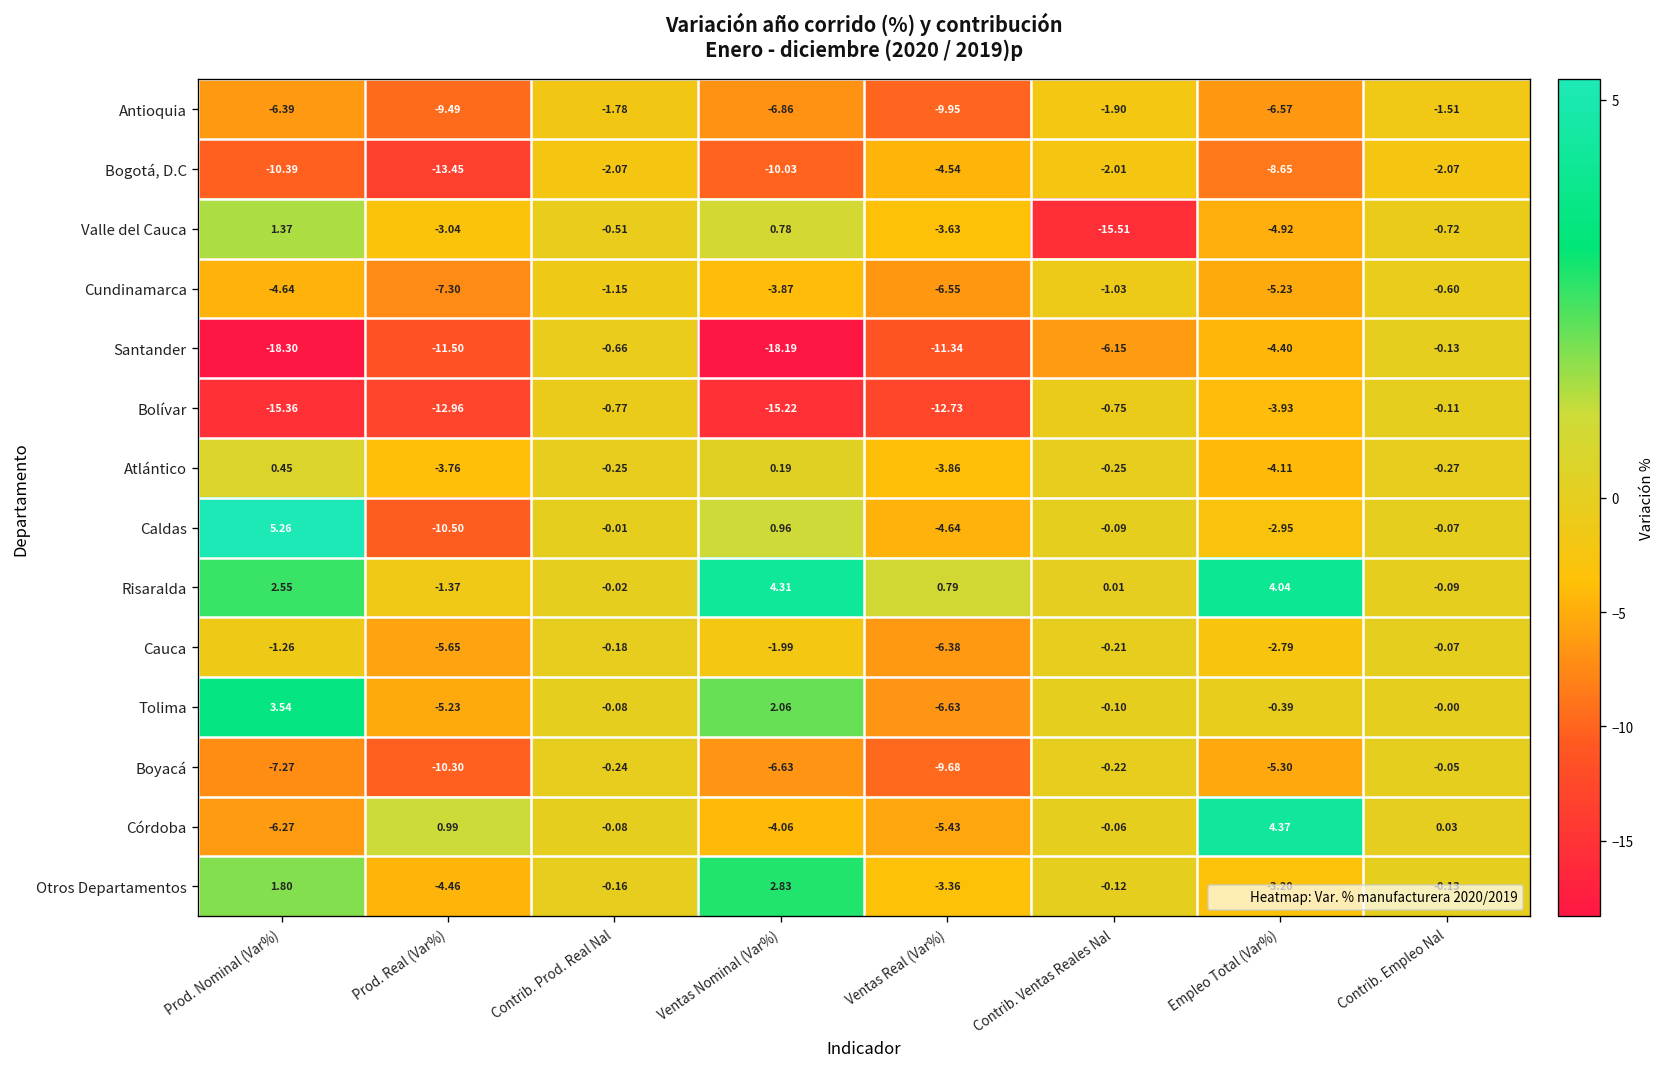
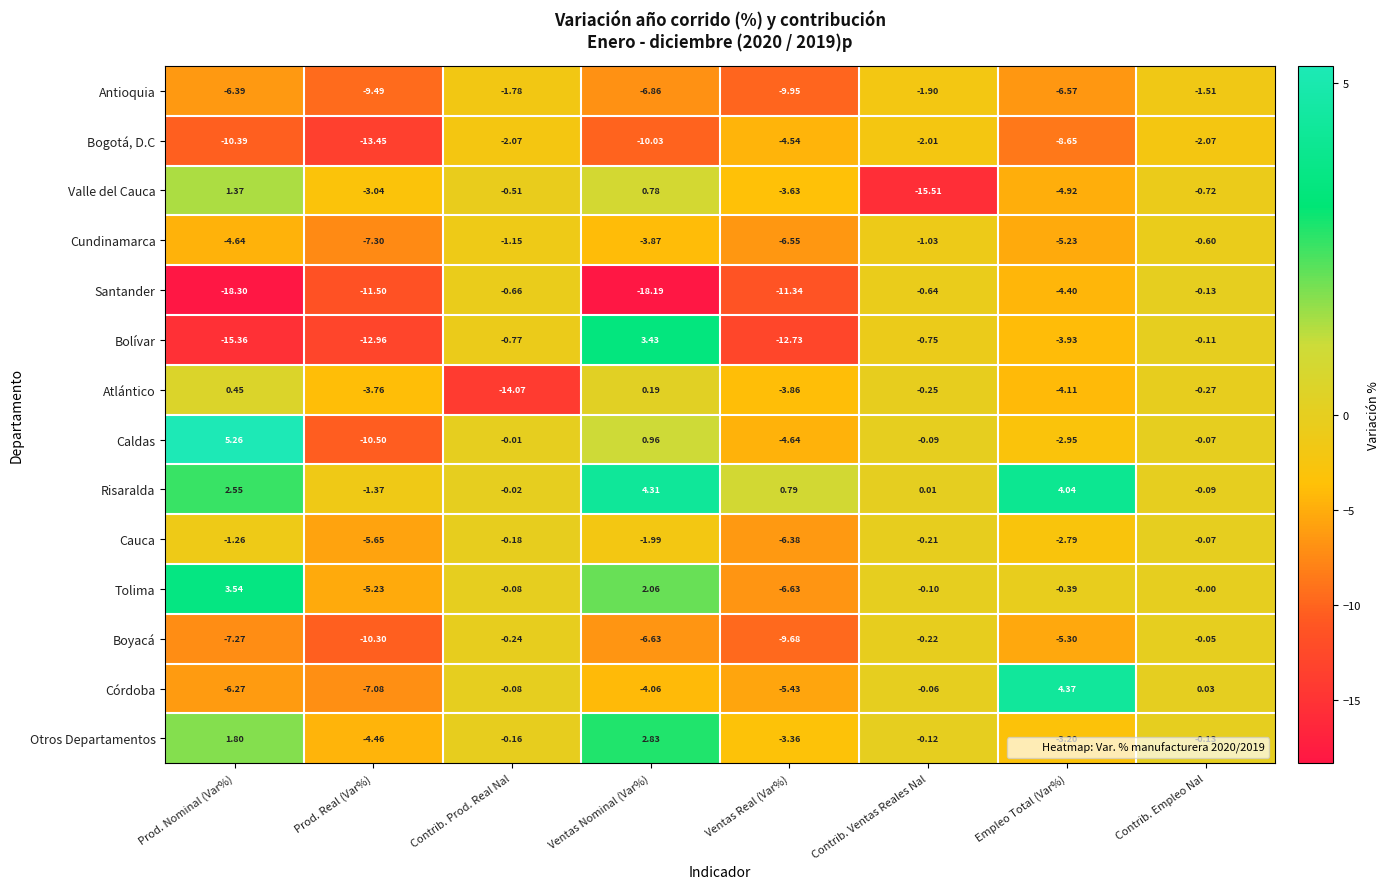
  {
    "Antioquia": {
      "Prod. Nominal (Var%)": -6.39,
      "Prod. Real (Var%)": -9.49,
      "Contrib. Prod. Real Nal": -1.78,
      "Ventas Nominal (Var%)": -6.86,
      "Ventas Real (Var%)": -9.95,
      "Contrib. Ventas Reales Nal": -1.90,
      "Empleo Total (Var%)": -6.57,
      "Contrib. Empleo Nal": -1.51
    },
    "Bogotá, D.C": {
      "Prod. Nominal (Var%)": -10.39,
      "Prod. Real (Var%)": -13.45,
      "Contrib. Prod. Real Nal": -2.07,
      "Ventas Nominal (Var%)": -10.03,
      "Ventas Real (Var%)": -4.54,
      "Contrib. Ventas Reales Nal": -2.01,
      "Empleo Total (Var%)": -8.65,
      "Contrib. Empleo Nal": -2.07
    },
    "Valle del Cauca": {
      "Prod. Nominal (Var%)": 1.37,
      "Prod. Real (Var%)": -3.04,
      "Contrib. Prod. Real Nal": -0.51,
      "Ventas Nominal (Var%)": 0.78,
      "Ventas Real (Var%)": -3.63,
      "Contrib. Ventas Reales Nal": -15.51,
      "Empleo Total (Var%)": -4.92,
      "Contrib. Empleo Nal": -0.72
    },
    "Cundinamarca": {
      "Prod. Nominal (Var%)": -4.64,
      "Prod. Real (Var%)": -7.30,
      "Contrib. Prod. Real Nal": -1.15,
      "Ventas Nominal (Var%)": -3.87,
      "Ventas Real (Var%)": -6.55,
      "Contrib. Ventas Reales Nal": -1.03,
      "Empleo Total (Var%)": -5.23,
      "Contrib. Empleo Nal": -0.60
    },
    "Santander": {
      "Prod. Nominal (Var%)": -18.30,
      "Prod. Real (Var%)": -11.50,
      "Contrib. Prod. Real Nal": -0.66,
      "Ventas Nominal (Var%)": -18.19,
      "Ventas Real (Var%)": -11.34,
-     "Contrib. Ventas Reales Nal": -6.15,
+     "Contrib. Ventas Reales Nal": -0.64,
      "Empleo Total (Var%)": -4.40,
      "Contrib. Empleo Nal": -0.13
    },
    "Bolívar": {
      "Prod. Nominal (Var%)": -15.36,
      "Prod. Real (Var%)": -12.96,
      "Contrib. Prod. Real Nal": -0.77,
-     "Ventas Nominal (Var%)": -15.22,
+     "Ventas Nominal (Var%)": 3.43,
      "Ventas Real (Var%)": -12.73,
      "Contrib. Ventas Reales Nal": -0.75,
      "Empleo Total (Var%)": -3.93,
      "Contrib. Empleo Nal": -0.11
    },
    "Atlántico": {
      "Prod. Nominal (Var%)": 0.45,
      "Prod. Real (Var%)": -3.76,
-     "Contrib. Prod. Real Nal": -0.25,
+     "Contrib. Prod. Real Nal": -14.07,
      "Ventas Nominal (Var%)": 0.19,
      "Ventas Real (Var%)": -3.86,
      "Contrib. Ventas Reales Nal": -0.25,
      "Empleo Total (Var%)": -4.11,
      "Contrib. Empleo Nal": -0.27
    },
    "Caldas": {
      "Prod. Nominal (Var%)": 5.26,
      "Prod. Real (Var%)": -10.50,
      "Contrib. Prod. Real Nal": -0.01,
      "Ventas Nominal (Var%)": 0.96,
      "Ventas Real (Var%)": -4.64,
      "Contrib. Ventas Reales Nal": -0.09,
      "Empleo Total (Var%)": -2.95,
      "Contrib. Empleo Nal": -0.07
    },
    "Risaralda": {
      "Prod. Nominal (Var%)": 2.55,
      "Prod. Real (Var%)": -1.37,
      "Contrib. Prod. Real Nal": -0.02,
      "Ventas Nominal (Var%)": 4.31,
      "Ventas Real (Var%)": 0.79,
      "Contrib. Ventas Reales Nal": 0.01,
      "Empleo Total (Var%)": 4.04,
      "Contrib. Empleo Nal": -0.09
    },
    "Cauca": {
      "Prod. Nominal (Var%)": -1.26,
      "Prod. Real (Var%)": -5.65,
      "Contrib. Prod. Real Nal": -0.18,
      "Ventas Nominal (Var%)": -1.99,
      "Ventas Real (Var%)": -6.38,
      "Contrib. Ventas Reales Nal": -0.21,
      "Empleo Total (Var%)": -2.79,
      "Contrib. Empleo Nal": -0.07
    },
    "Tolima": {
      "Prod. Nominal (Var%)": 3.54,
      "Prod. Real (Var%)": -5.23,
      "Contrib. Prod. Real Nal": -0.08,
      "Ventas Nominal (Var%)": 2.06,
      "Ventas Real (Var%)": -6.63,
      "Contrib. Ventas Reales Nal": -0.10,
      "Empleo Total (Var%)": -0.39,
      "Contrib. Empleo Nal": -0.00
    },
    "Boyacá": {
      "Prod. Nominal (Var%)": -7.27,
      "Prod. Real (Var%)": -10.30,
      "Contrib. Prod. Real Nal": -0.24,
      "Ventas Nominal (Var%)": -6.63,
      "Ventas Real (Var%)": -9.68,
      "Contrib. Ventas Reales Nal": -0.22,
      "Empleo Total (Var%)": -5.30,
      "Contrib. Empleo Nal": -0.05
    },
    "Córdoba": {
      "Prod. Nominal (Var%)": -6.27,
-     "Prod. Real (Var%)": 0.99,
+     "Prod. Real (Var%)": -7.08,
      "Contrib. Prod. Real Nal": -0.08,
      "Ventas Nominal (Var%)": -4.06,
      "Ventas Real (Var%)": -5.43,
      "Contrib. Ventas Reales Nal": -0.06,
      "Empleo Total (Var%)": 4.37,
      "Contrib. Empleo Nal": 0.03
    },
    "Otros Departamentos": {
      "Prod. Nominal (Var%)": 1.80,
      "Prod. Real (Var%)": -4.46,
      "Contrib. Prod. Real Nal": -0.16,
      "Ventas Nominal (Var%)": 2.83,
      "Ventas Real (Var%)": -3.36,
      "Contrib. Ventas Reales Nal": -0.12
    }
  }
